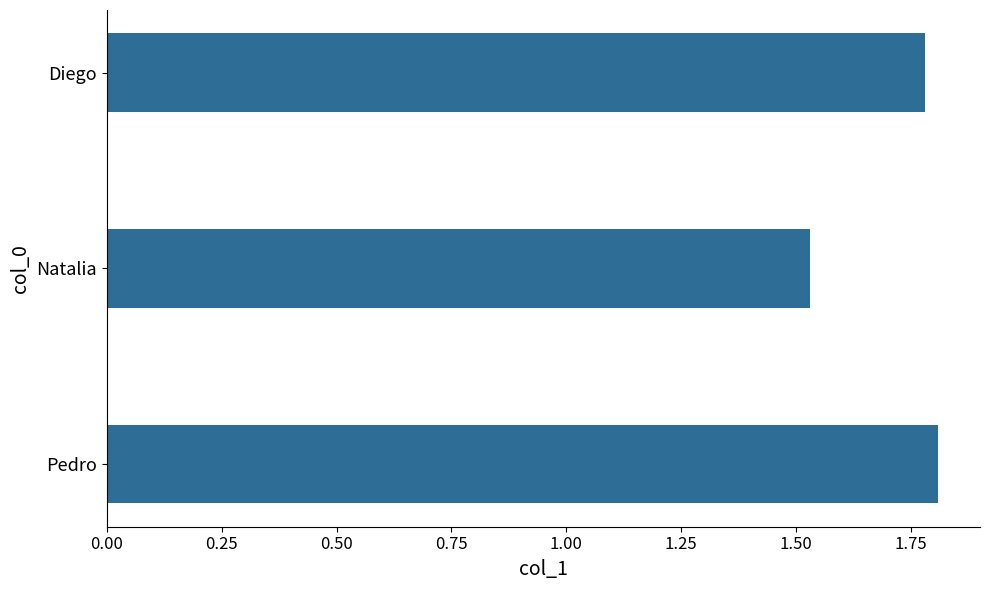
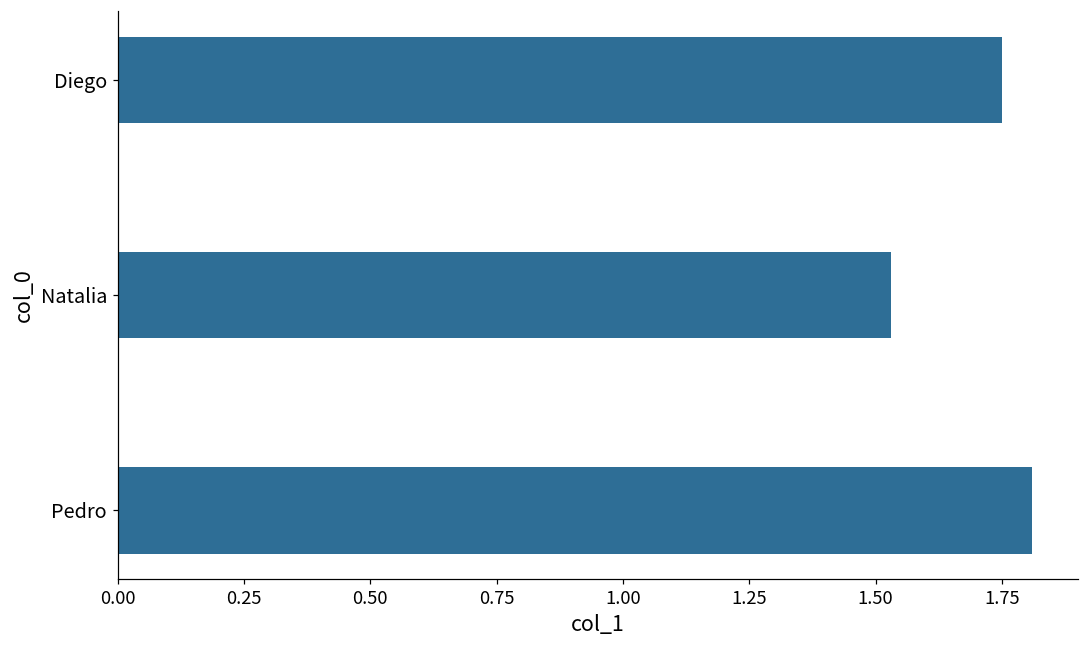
  {
-   "Diego": 1.78,
+   "Diego": 1.75,
    "Natalia": 1.53,
    "Pedro": 1.81
  }
